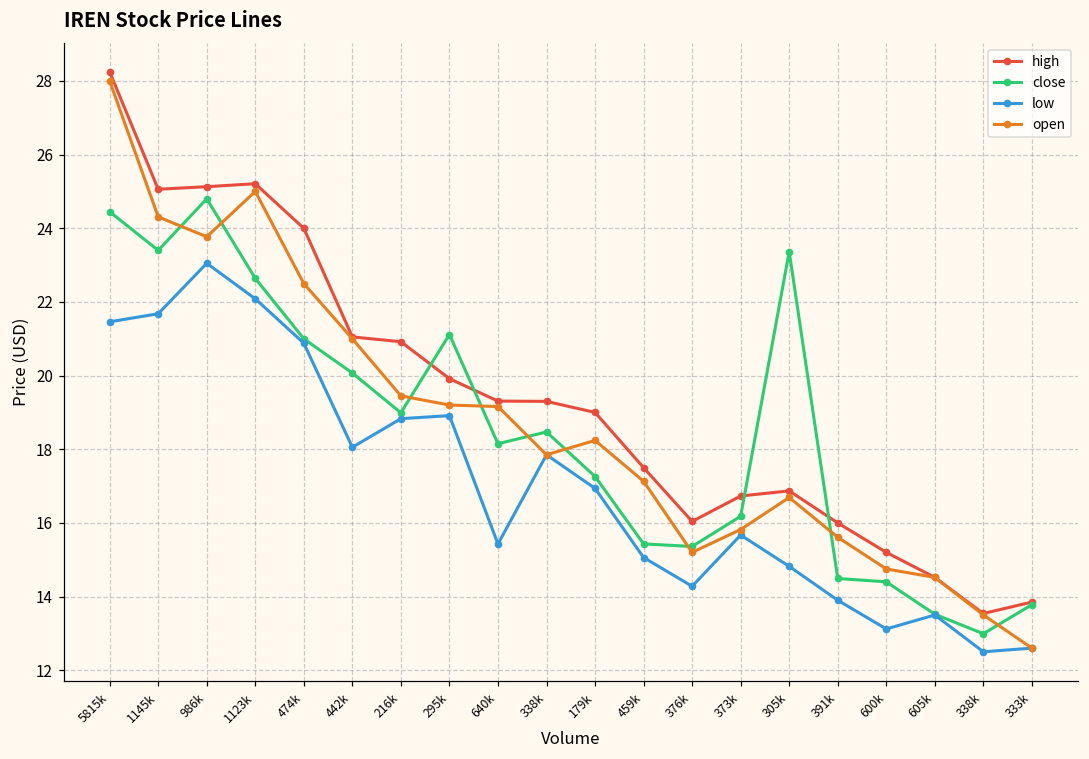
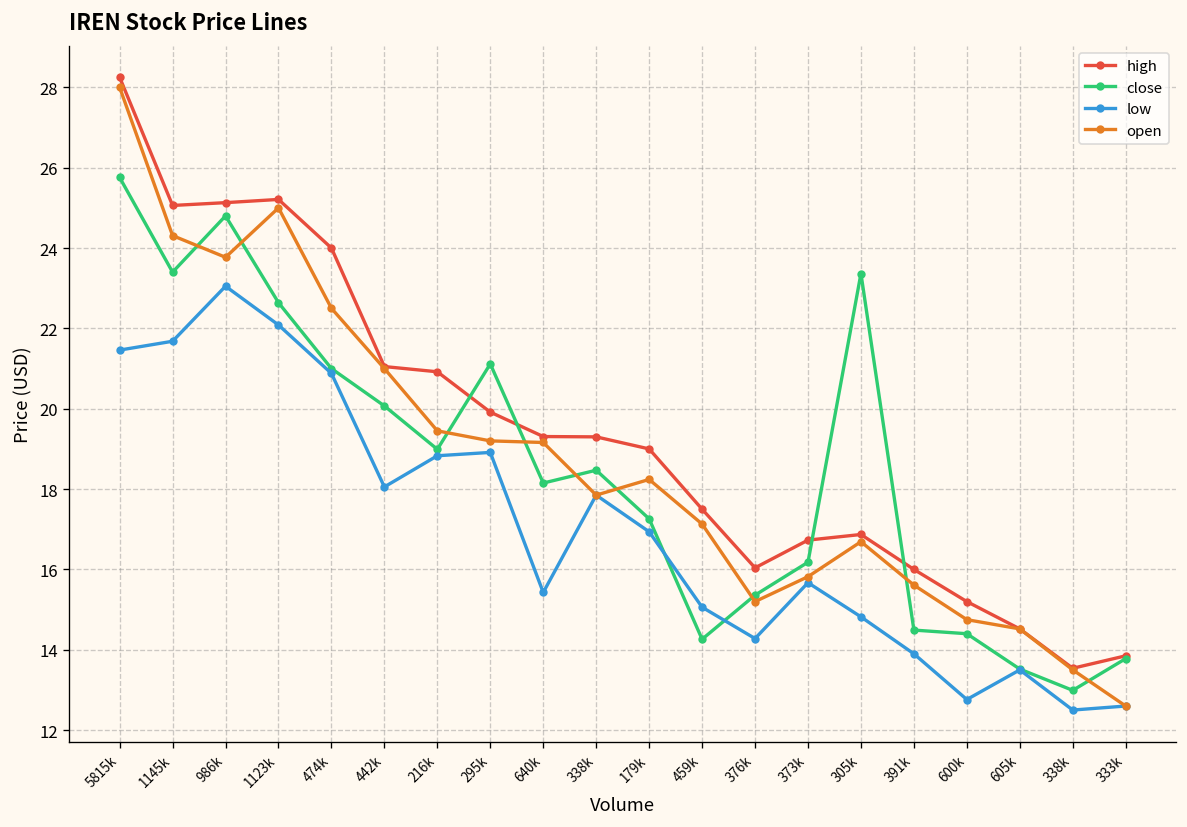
  {
    "close": {
-     "5815k": 24.5,
+     "5815k": 25.8,
      "1145k": 23.4,
      "986k": 24.8,
      "1123k": 22.6,
      "474k": 21.0,
      "442k": 20.1,
      "216k": 19.0,
      "295k": 21.1,
      "640k": 18.1,
      "179k": 17.3,
-     "459k": 15.4,
+     "459k": 14.3,
      "376k": 15.4,
      "373k": 16.2,
      "305k": 23.4,
      "391k": 14.5,
      "600k": 14.4
    },
    "low": {
      "5815k": 21.5,
      "1145k": 21.7,
      "986k": 23.0,
      "1123k": 22.1,
      "474k": 20.9,
      "442k": 18.1,
      "216k": 18.8,
      "295k": 18.9,
      "640k": 15.4,
      "179k": 16.9,
      "459k": 15.1,
      "376k": 14.3,
      "373k": 15.7,
      "305k": 14.8,
      "391k": 13.9,
-     "600k": 13.1
+     "600k": 12.8
    }
  }
